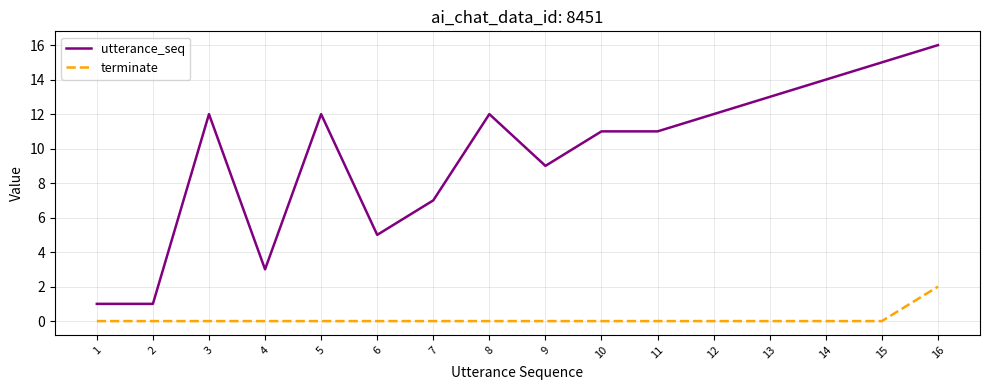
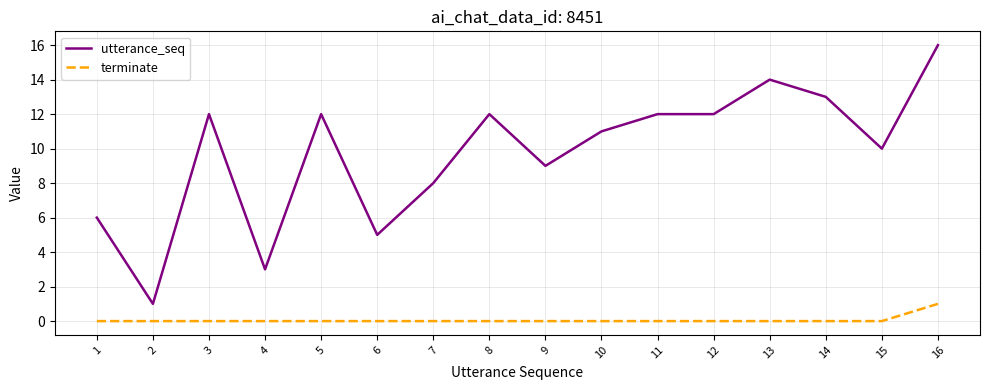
  {
    "utterance_seq": {
-     "1": 1,
+     "1": 6,
      "2": 1,
      "3": 12,
      "4": 3,
      "5": 12,
      "6": 5,
-     "7": 7,
+     "7": 8,
      "8": 12,
      "9": 9,
      "10": 11,
-     "11": 11,
+     "11": 12,
      "12": 12,
-     "13": 13,
-     "14": 14,
-     "15": 15,
+     "13": 14,
+     "14": 13,
+     "15": 10,
      "16": 16
    },
    "terminate": {
      "1": 0,
      "2": 0,
      "3": 0,
      "4": 0,
      "5": 0,
      "6": 0,
      "7": 0,
      "8": 0,
      "9": 0,
      "10": 0,
      "11": 0,
      "12": 0,
      "13": 0,
      "14": 0,
      "15": 0,
-     "16": 2
+     "16": 1
    }
  }
